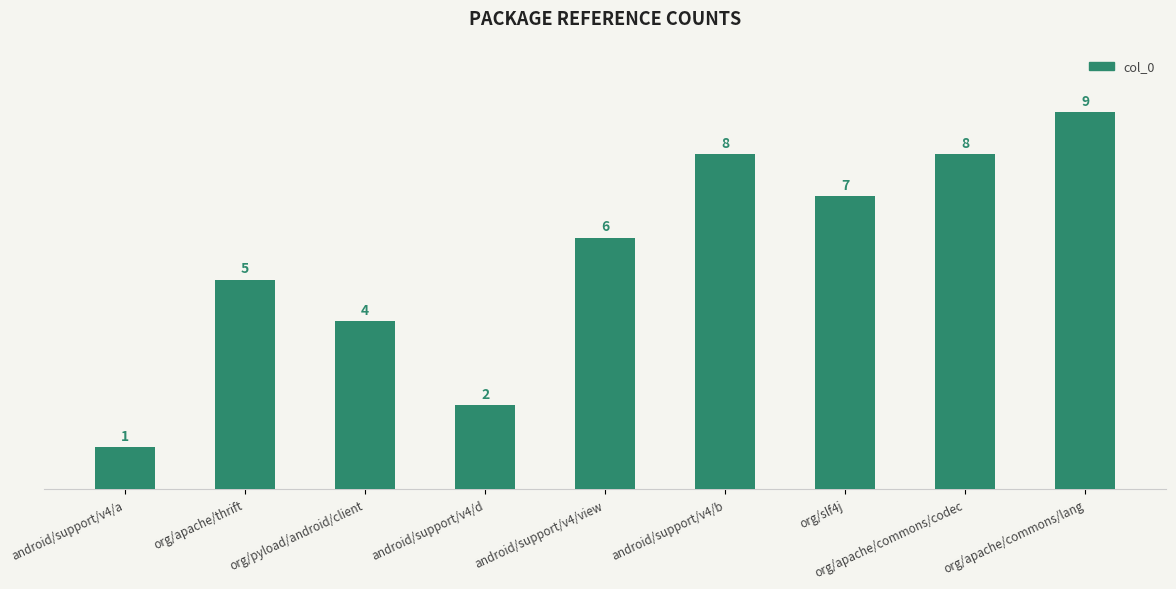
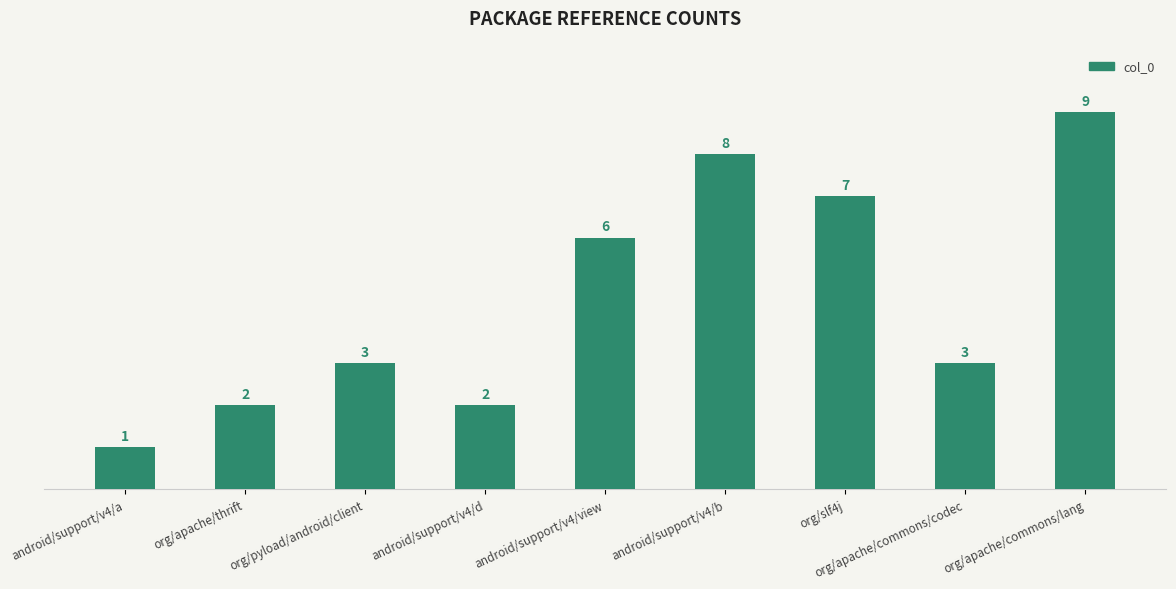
  {
    "android/support/v4/a": 1,
-   "org/apache/thrift": 5,
-   "org/pyload/android/client": 4,
+   "org/apache/thrift": 2,
+   "org/pyload/android/client": 3,
    "android/support/v4/d": 2,
    "android/support/v4/view": 6,
    "android/support/v4/b": 8,
    "org/slf4j": 7,
-   "org/apache/commons/codec": 8,
+   "org/apache/commons/codec": 3,
    "org/apache/commons/lang": 9
  }
